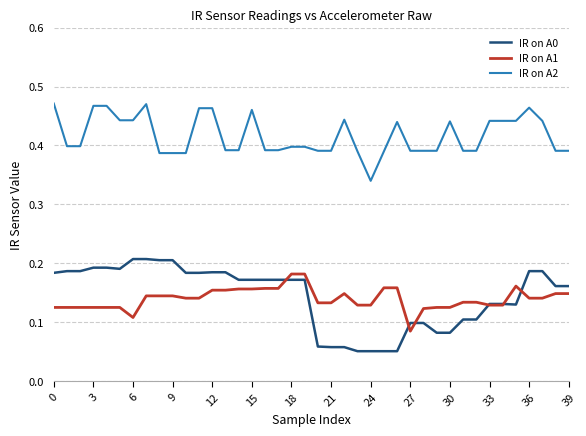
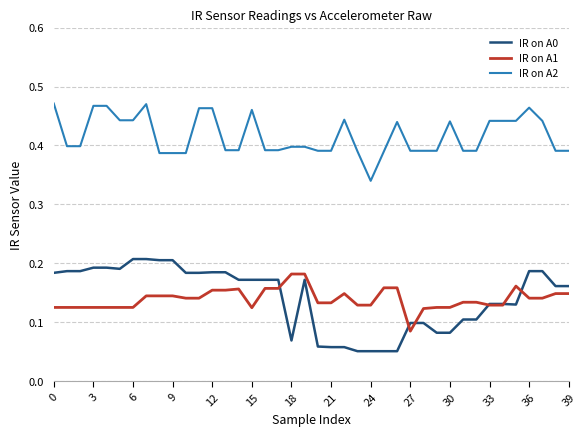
  {
    "IR on A0": {
      "0": 0.18,
      "3": 0.19,
      "6": 0.21,
      "9": 0.21,
      "12": 0.18,
      "15": 0.17,
-     "18": 0.17,
+     "18": 0.07,
      "21": 0.06,
      "24": 0.05,
      "27": 0.10,
      "30": 0.08,
      "36": 0.19,
      "39": 0.16
    },
    "IR on A1": {
      "0": 0.13,
      "3": 0.13,
-     "6": 0.11,
+     "6": 0.13,
      "9": 0.14,
      "12": 0.15,
-     "15": 0.16,
+     "15": 0.12,
      "18": 0.18,
      "21": 0.13,
      "24": 0.13,
      "27": 0.08,
      "30": 0.13,
      "36": 0.14,
      "39": 0.15
    },
    "IR on A2": {
      "0": 0.47,
      "3": 0.47,
      "6": 0.44,
      "9": 0.39,
      "12": 0.46,
      "15": 0.46,
      "18": 0.40,
      "21": 0.39,
      "24": 0.34,
      "27": 0.39,
      "30": 0.44,
      "33": 0.44,
      "36": 0.46,
      "39": 0.39
    }
  }
